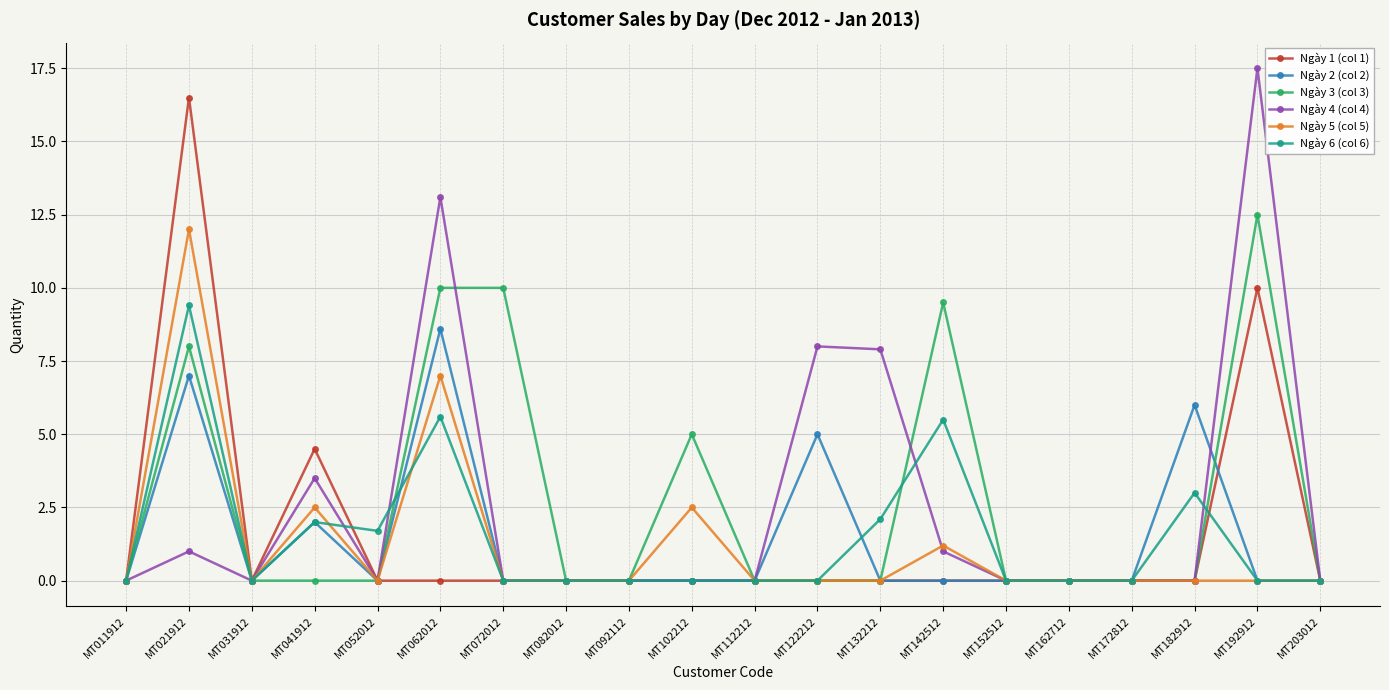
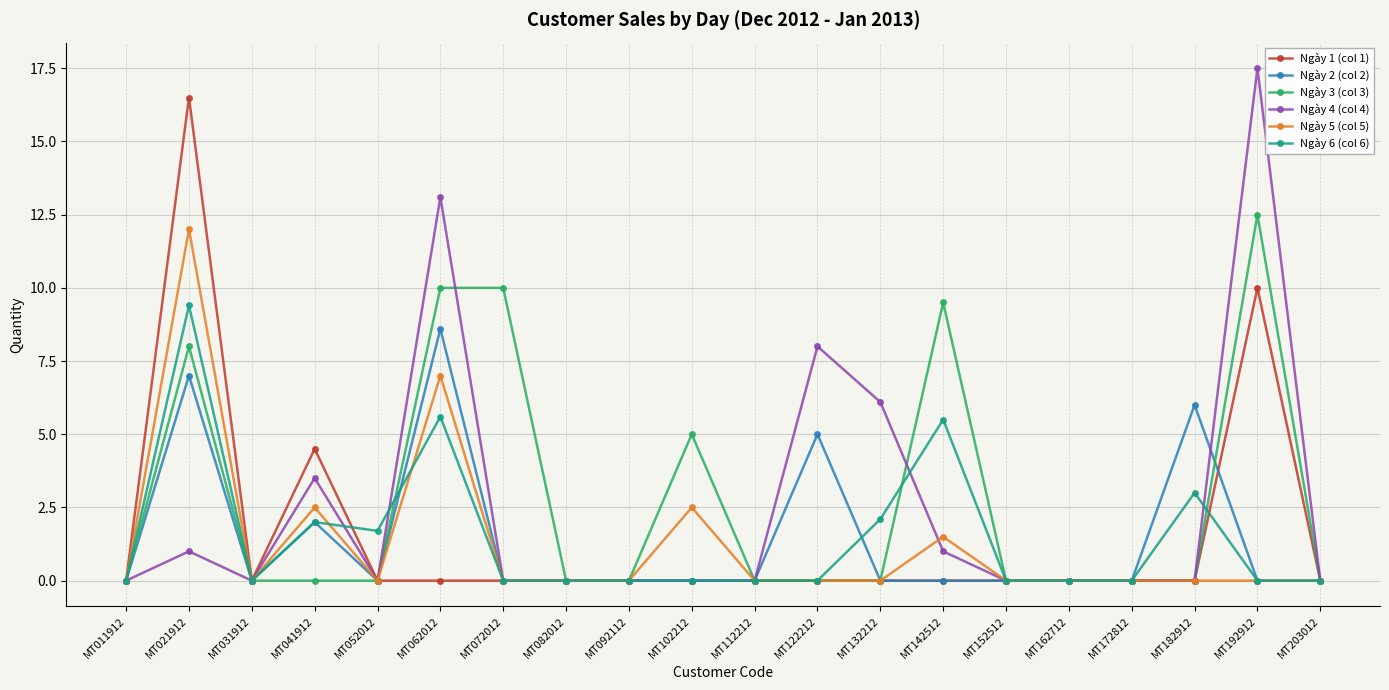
  {
    "Ngày 1 (col 1)": {
      "MT021912": 16.5,
      "MT041912": 4.5,
      "MT062012": 0.0,
      "MT192912": 10.0
    },
    "Ngày 2 (col 2)": {
      "MT021912": 7.0,
      "MT062012": 8.6,
      "MT122212": 5.0,
      "MT182912": 6.0
    },
    "Ngày 4 (col 4)": {
      "MT021912": 1.0,
      "MT041912": 3.5,
      "MT062012": 13.1,
      "MT122212": 8.0,
-     "MT132212": 7.9,
+     "MT132212": 6.1,
      "MT142512": 1.0,
      "MT192912": 17.5
    },
    "Ngày 5 (col 5)": {
      "MT021912": 12.0,
      "MT041912": 2.5,
      "MT062012": 7.0,
      "MT102212": 2.5,
-     "MT142512": 1.2
+     "MT142512": 1.5
    }
  }
